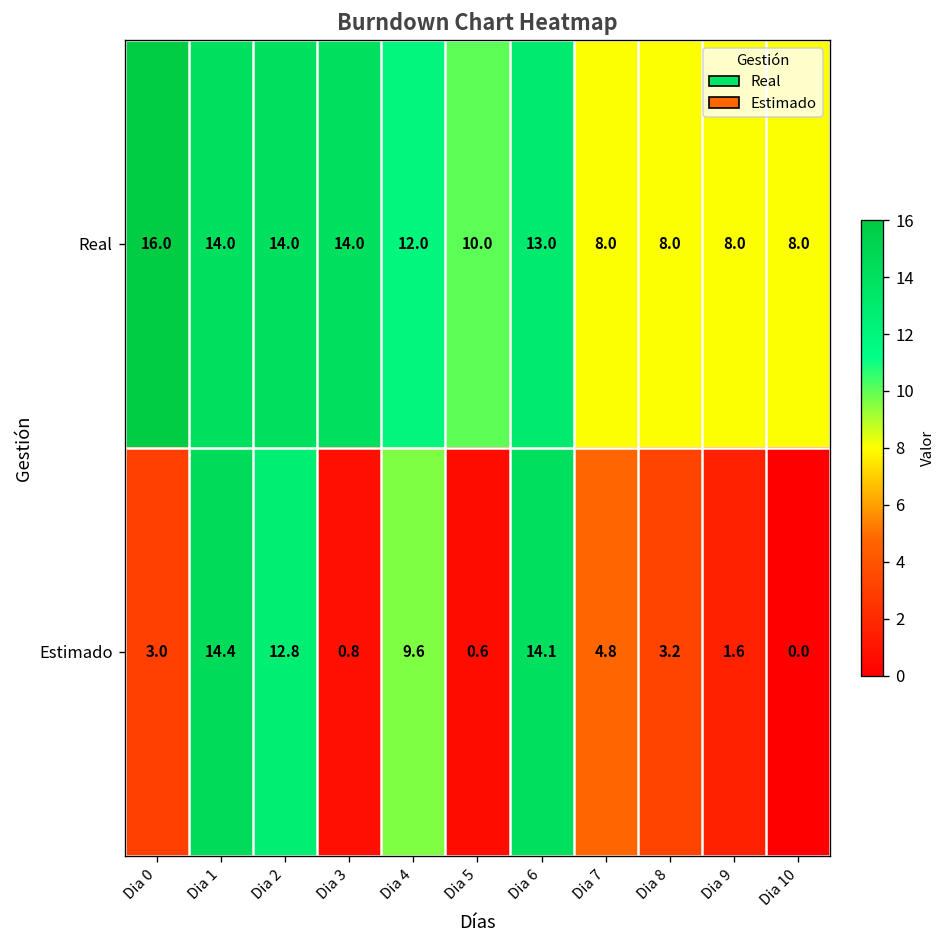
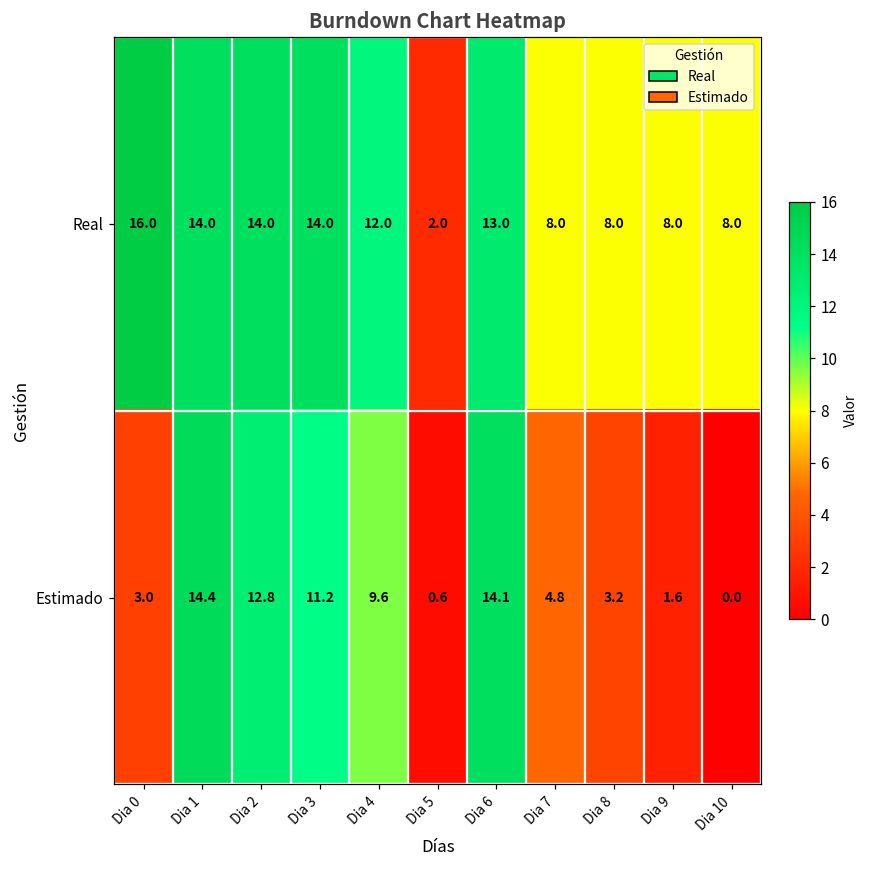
  {
    "Real": {
      "Dia 0": 16.0,
      "Dia 1": 14.0,
      "Dia 2": 14.0,
      "Dia 3": 14.0,
      "Dia 4": 12.0,
-     "Dia 5": 10.0,
+     "Dia 5": 2.0,
      "Dia 6": 13.0,
      "Dia 7": 8.0,
      "Dia 8": 8.0,
      "Dia 9": 8.0,
      "Dia 10": 8.0
    },
    "Estimado": {
      "Dia 0": 3.0,
      "Dia 1": 14.4,
      "Dia 2": 12.8,
-     "Dia 3": 0.8,
+     "Dia 3": 11.2,
      "Dia 4": 9.6,
      "Dia 5": 0.6,
      "Dia 6": 14.1,
      "Dia 7": 4.8,
      "Dia 8": 3.2,
      "Dia 9": 1.6,
      "Dia 10": 0.0
    }
  }
